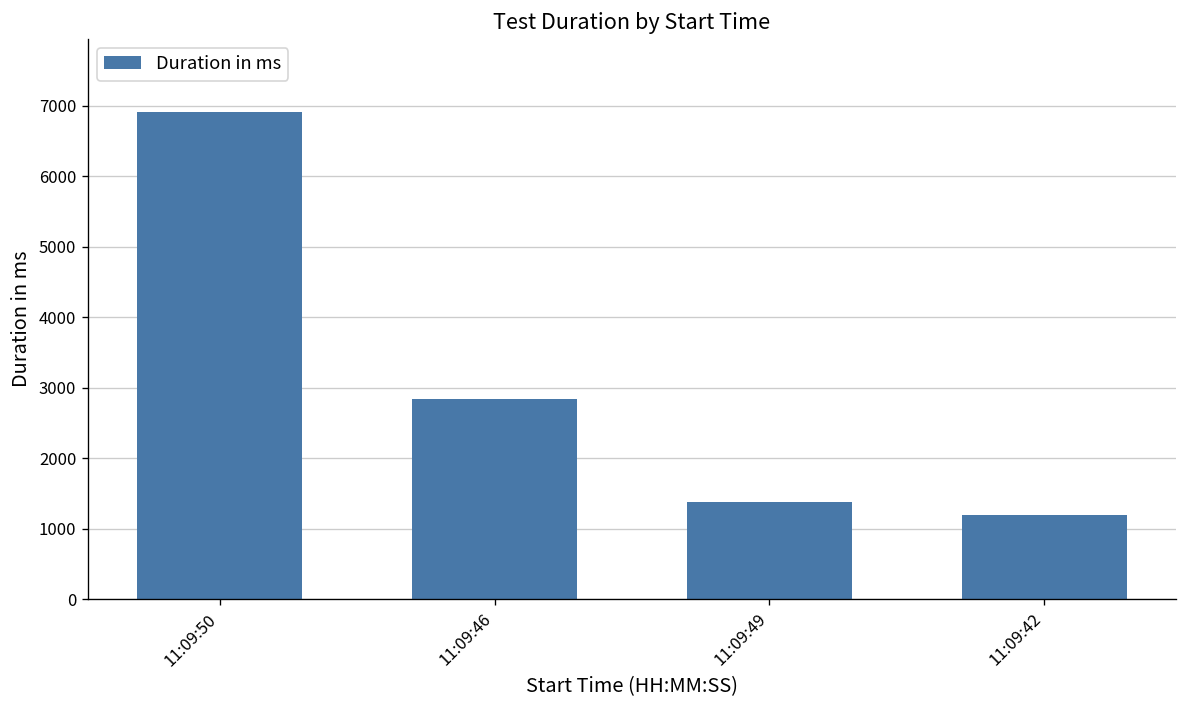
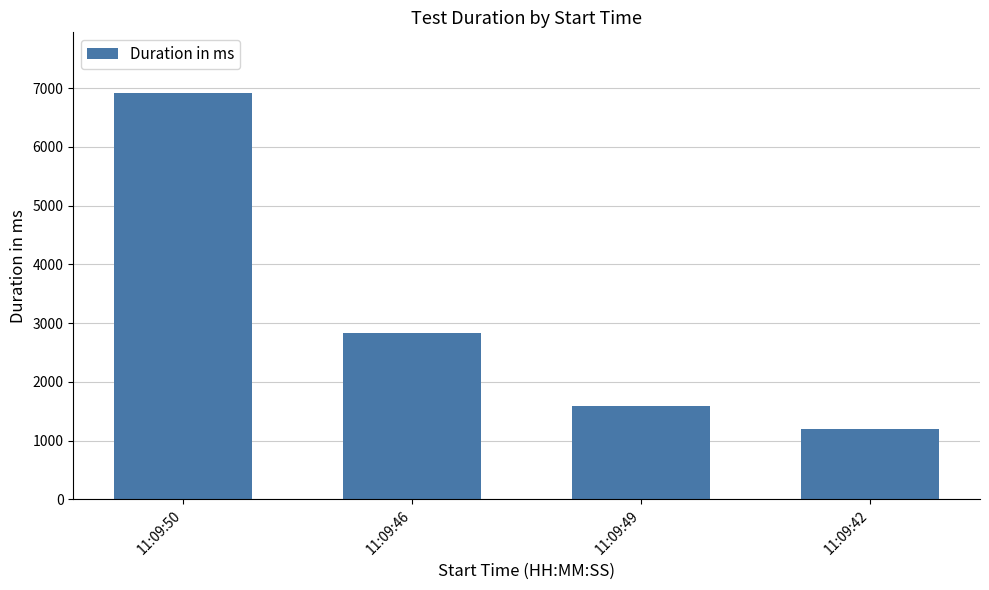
  {
    "11:09:50": 6900,
    "11:09:46": 2800,
-   "11:09:49": 1400,
+   "11:09:49": 1600,
    "11:09:42": 1200
  }
